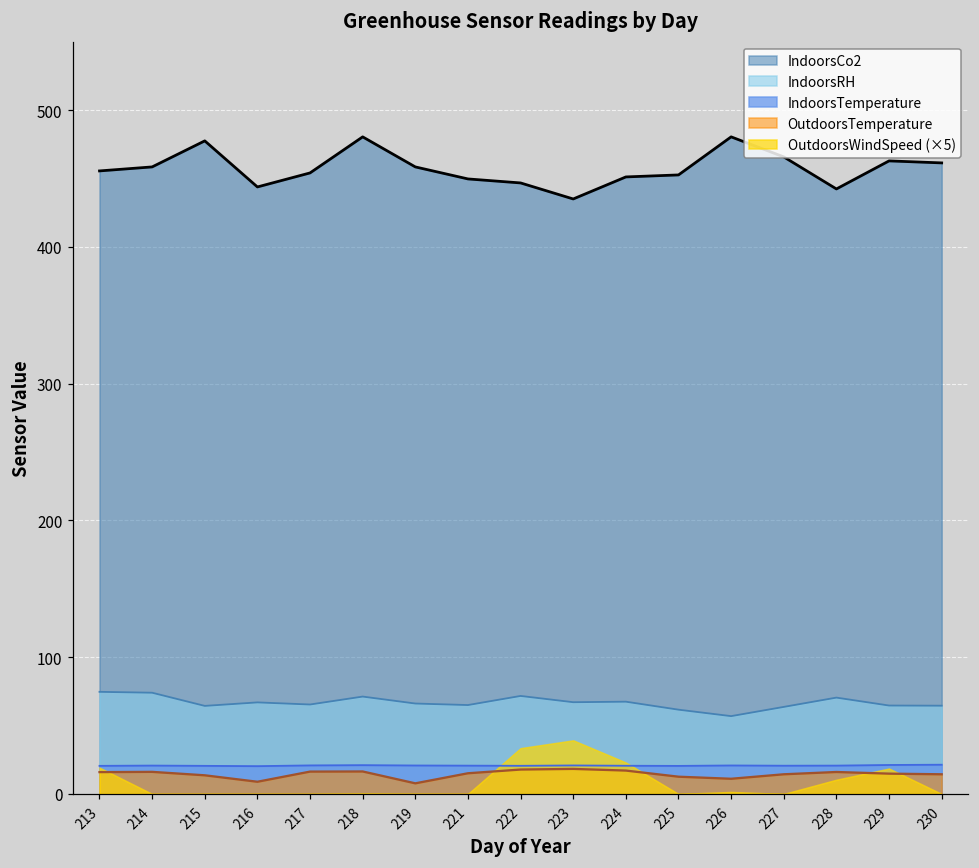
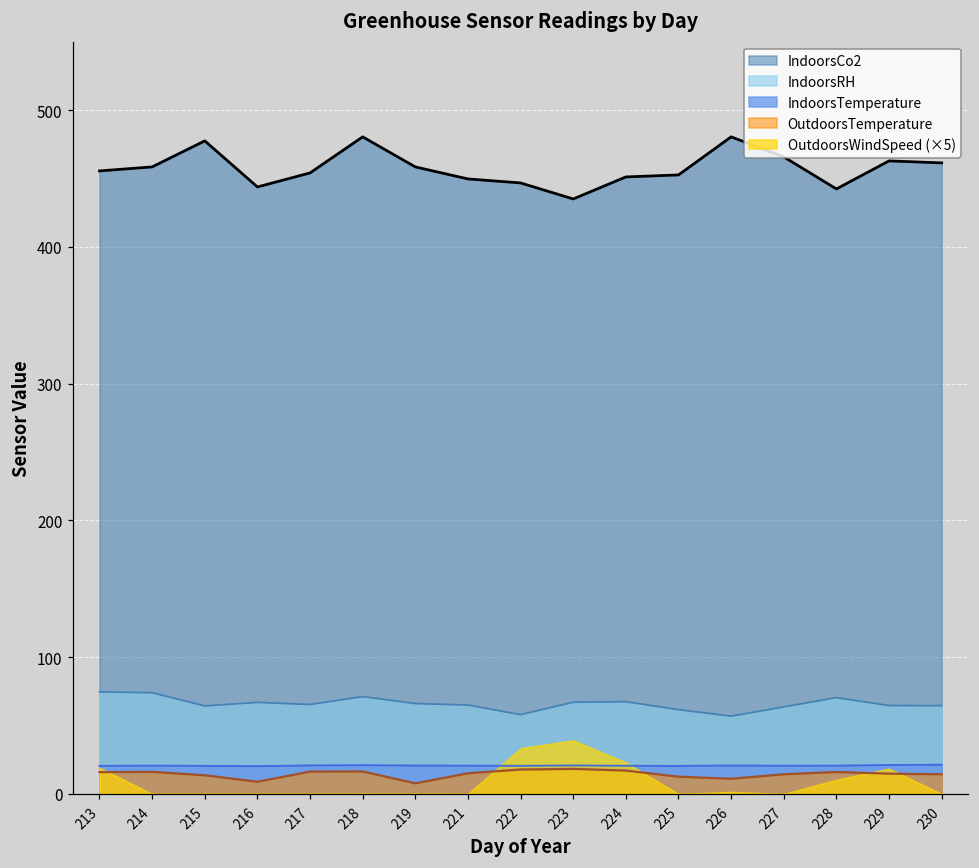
  {
    "IndoorsRH": {
      "213": 75,
      "214": 74,
      "215": 64,
      "216": 67,
      "217": 65,
      "218": 71,
      "219": 66,
      "221": 65,
-     "222": 72,
+     "222": 58,
      "223": 67,
      "224": 67,
      "225": 62,
      "226": 57,
      "227": 64,
      "228": 70,
      "229": 65,
      "230": 65
    },
    "OutdoorsTemperature": {
      "213": 16,
      "214": 16,
      "215": 14,
      "216": 9,
      "217": 16,
      "218": 16,
      "219": 8,
      "221": 15,
      "222": 18,
      "223": 18,
      "224": 17,
      "225": 13,
      "226": 11,
      "227": 14,
      "228": 16,
      "229": 15,
      "230": 14
    },
    "OutdoorsWindSpeed (×5)": {
      "214": 0,
      "215": 0,
      "216": 0,
      "217": 0,
      "221": 0,
      "222": 33,
      "223": 39,
      "224": 23,
      "225": 0,
      "227": 0,
      "228": 10,
      "229": 19,
      "230": 0
    }
  }
